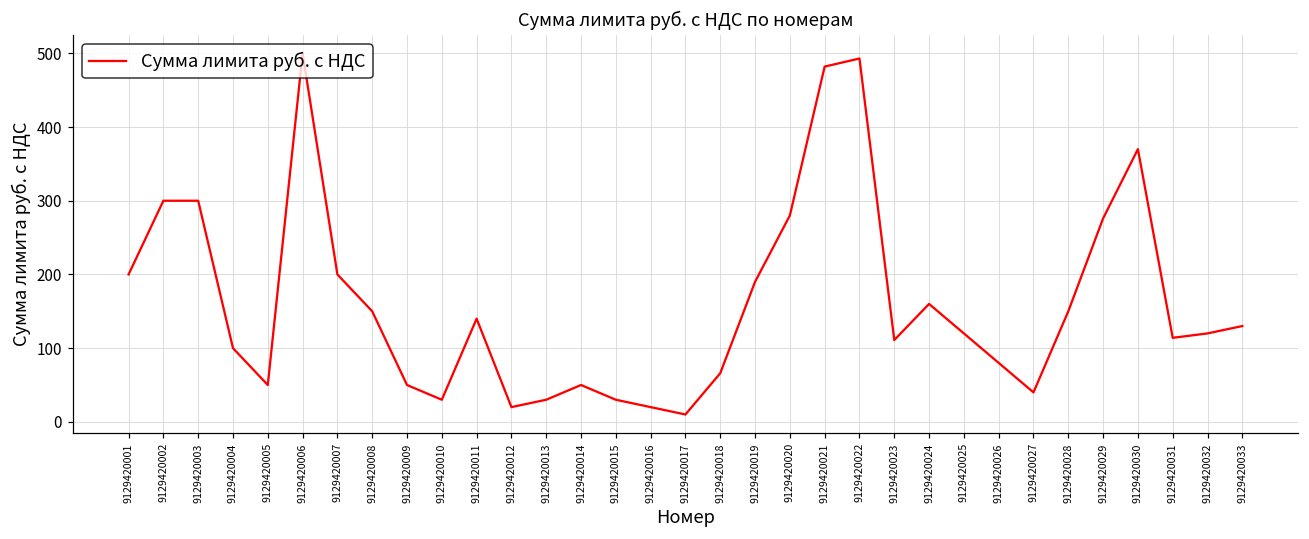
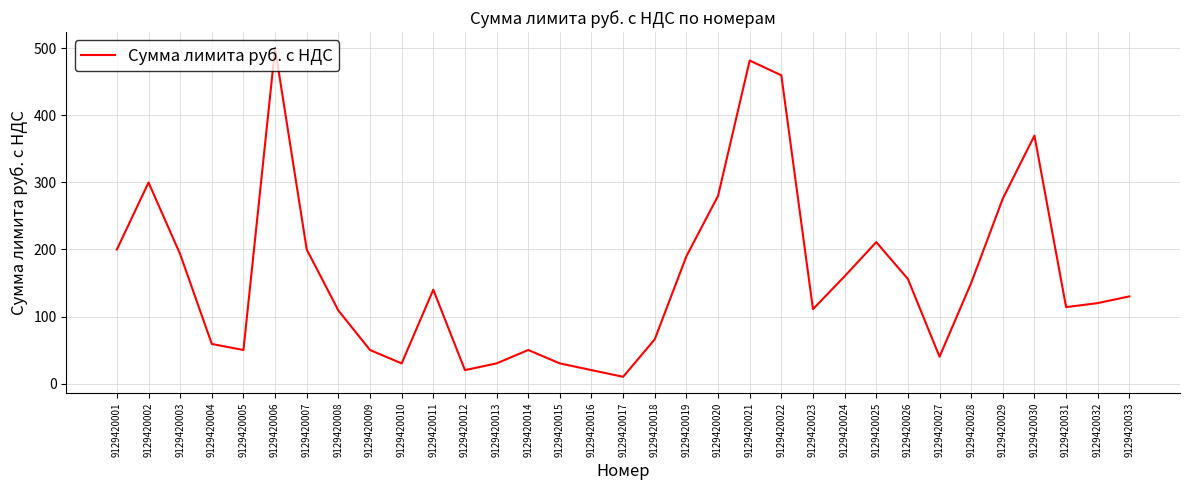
  {
    "9129420001": 200,
    "9129420002": 300,
-   "9129420003": 300,
-   "9129420004": 100,
+   "9129420003": 190,
+   "9129420004": 60,
    "9129420005": 50,
    "9129420007": 200,
-   "9129420008": 150,
+   "9129420008": 110,
    "9129420009": 50,
    "9129420010": 30,
    "9129420011": 140,
    "9129420012": 20,
    "9129420013": 30,
    "9129420014": 50,
    "9129420015": 30,
    "9129420016": 20,
    "9129420017": 10,
    "9129420018": 70,
    "9129420019": 190,
    "9129420020": 280,
    "9129420021": 480,
-   "9129420022": 490,
+   "9129420022": 460,
    "9129420023": 110,
    "9129420024": 160,
-   "9129420025": 120,
-   "9129420026": 80,
+   "9129420025": 210,
+   "9129420026": 160,
    "9129420027": 40,
    "9129420028": 150,
    "9129420029": 280,
    "9129420030": 370,
    "9129420031": 110,
    "9129420032": 120,
    "9129420033": 130
  }
